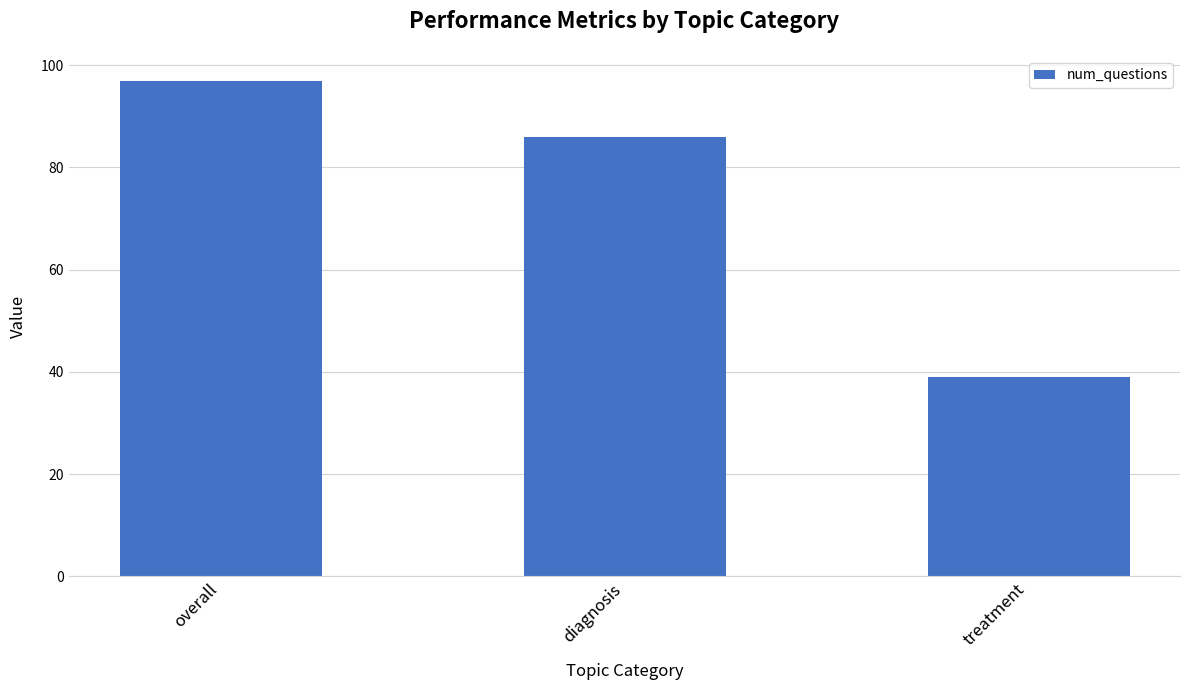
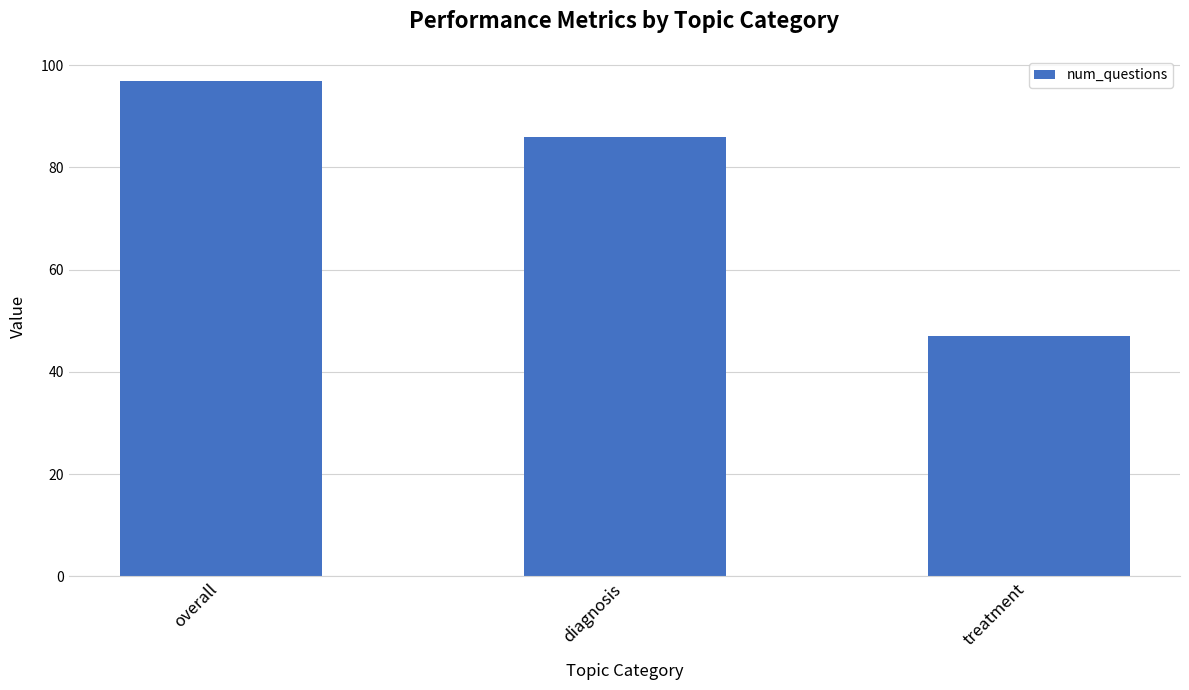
  {
    "overall": 97,
    "diagnosis": 86,
-   "treatment": 39
+   "treatment": 47
  }
